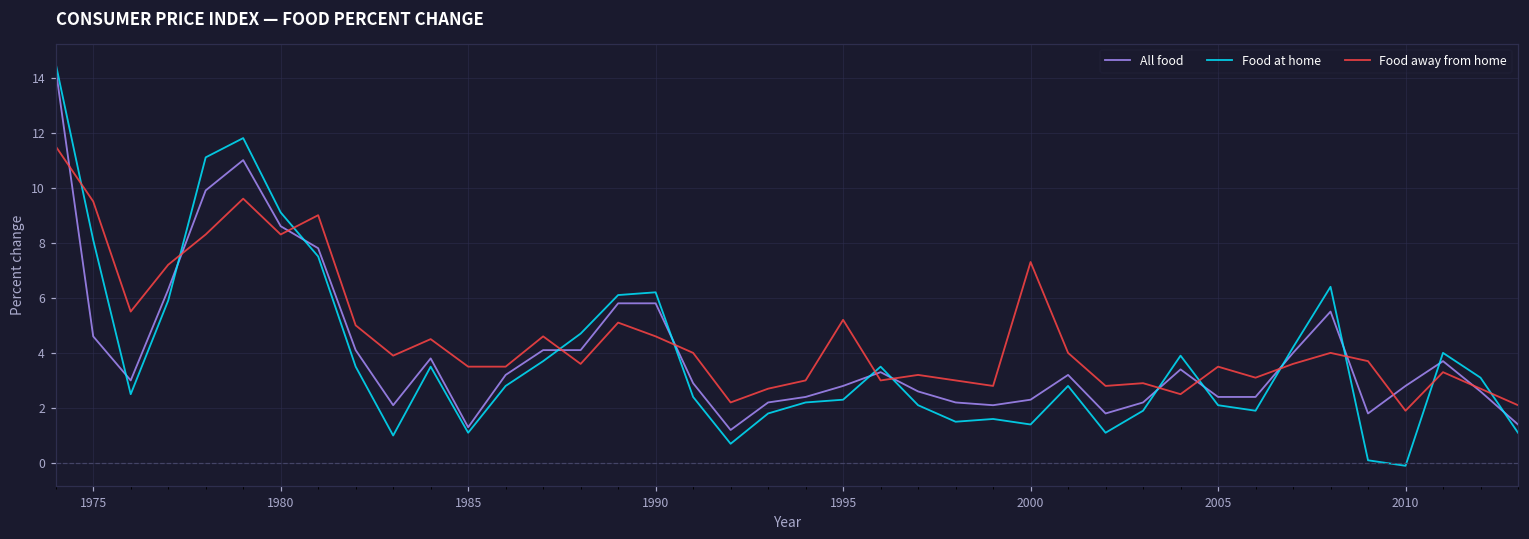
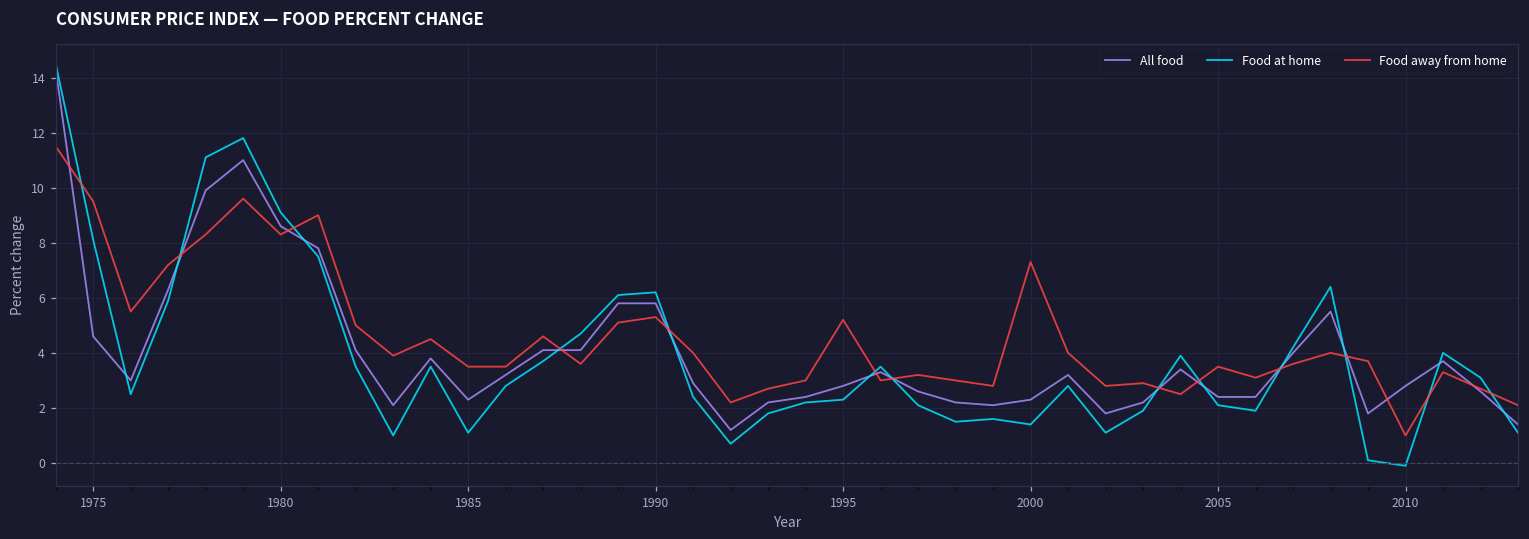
  {
    "All food": {
      "1975": 4.6,
      "1980": 8.6,
-     "1985": 1.3,
+     "1985": 2.3,
      "1990": 5.8,
      "1995": 2.8,
      "2000": 2.3,
      "2005": 2.4,
      "2010": 2.8
    },
    "Food at home": {
      "1975": 8.1,
      "1980": 9.1,
      "1985": 1.1,
      "1990": 6.2,
      "1995": 2.3,
      "2000": 1.4,
      "2005": 2.1,
      "2010": -0.1
    },
    "Food away from home": {
      "1975": 9.5,
      "1980": 8.3,
      "1985": 3.5,
-     "1990": 4.6,
+     "1990": 5.3,
      "1995": 5.2,
      "2000": 7.3,
      "2005": 3.5,
-     "2010": 1.9
+     "2010": 1.0
    }
  }
